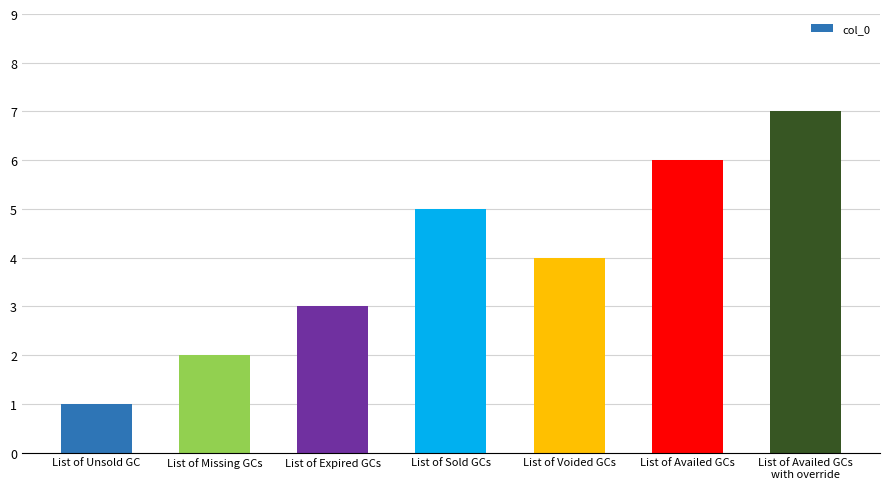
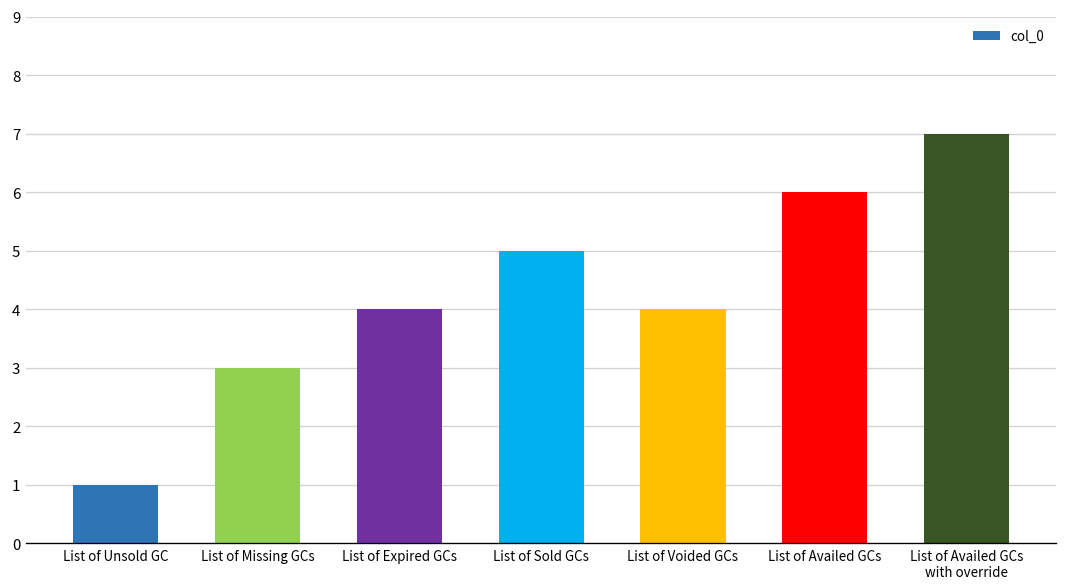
  {
    "List of Unsold GC": 1,
-   "List of Missing GCs": 2,
-   "List of Expired GCs": 3,
+   "List of Missing GCs": 3,
+   "List of Expired GCs": 4,
    "List of Sold GCs": 5,
    "List of Voided GCs": 4,
    "List of Availed GCs": 6,
    "List of Availed GCs with override": 7
  }
